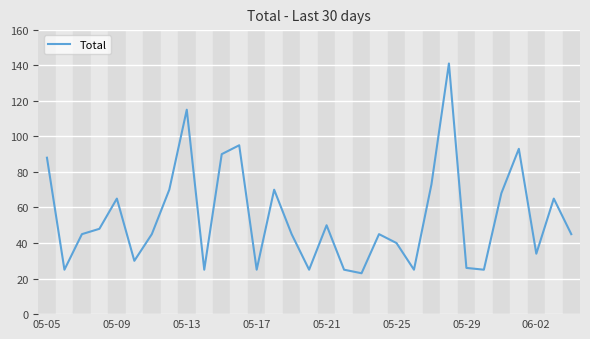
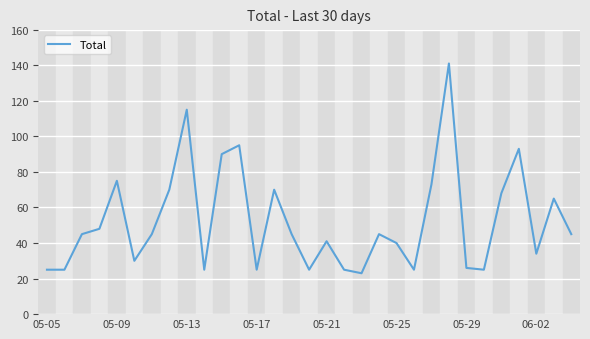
  {
-   "05-05": 88,
-   "05-09": 65,
+   "05-05": 25,
+   "05-09": 75,
    "05-13": 115,
    "05-17": 25,
-   "05-21": 50,
+   "05-21": 41,
    "05-25": 40,
    "05-29": 26,
    "06-02": 34
  }
